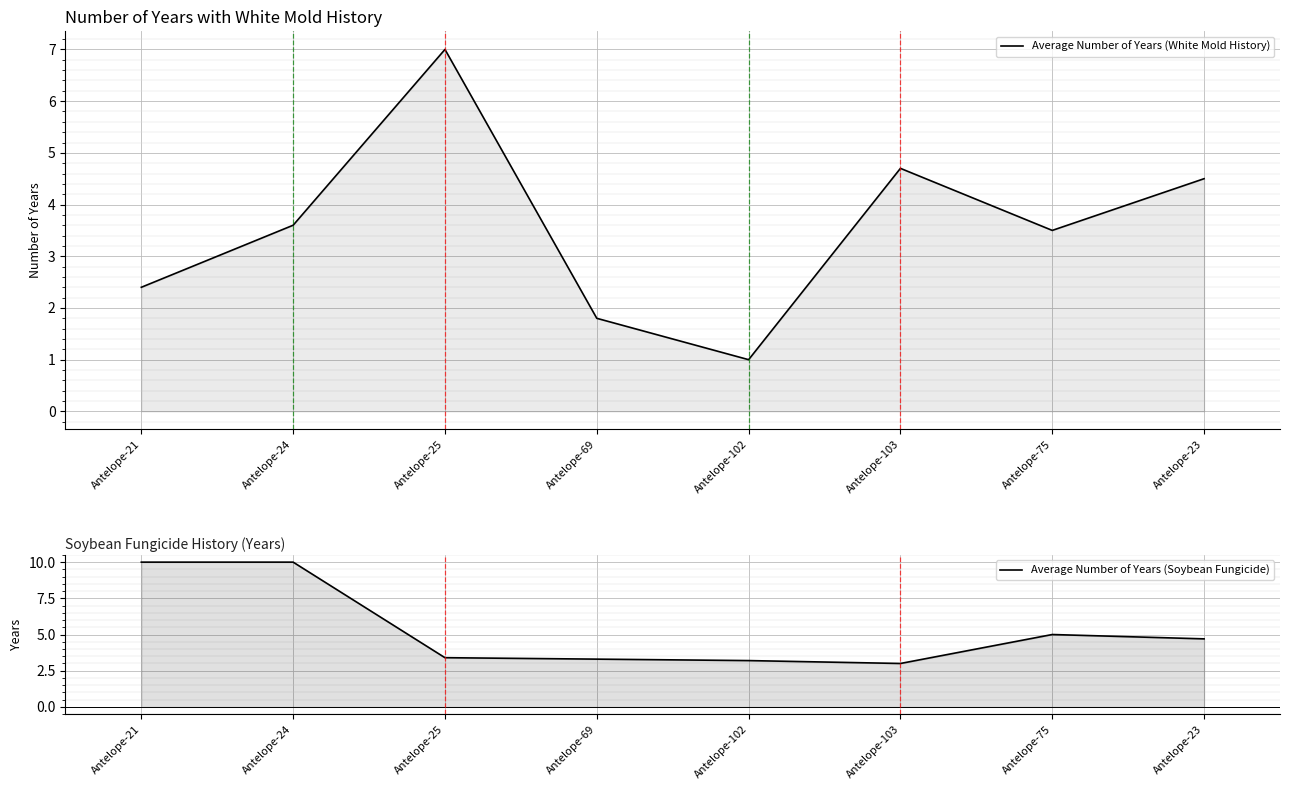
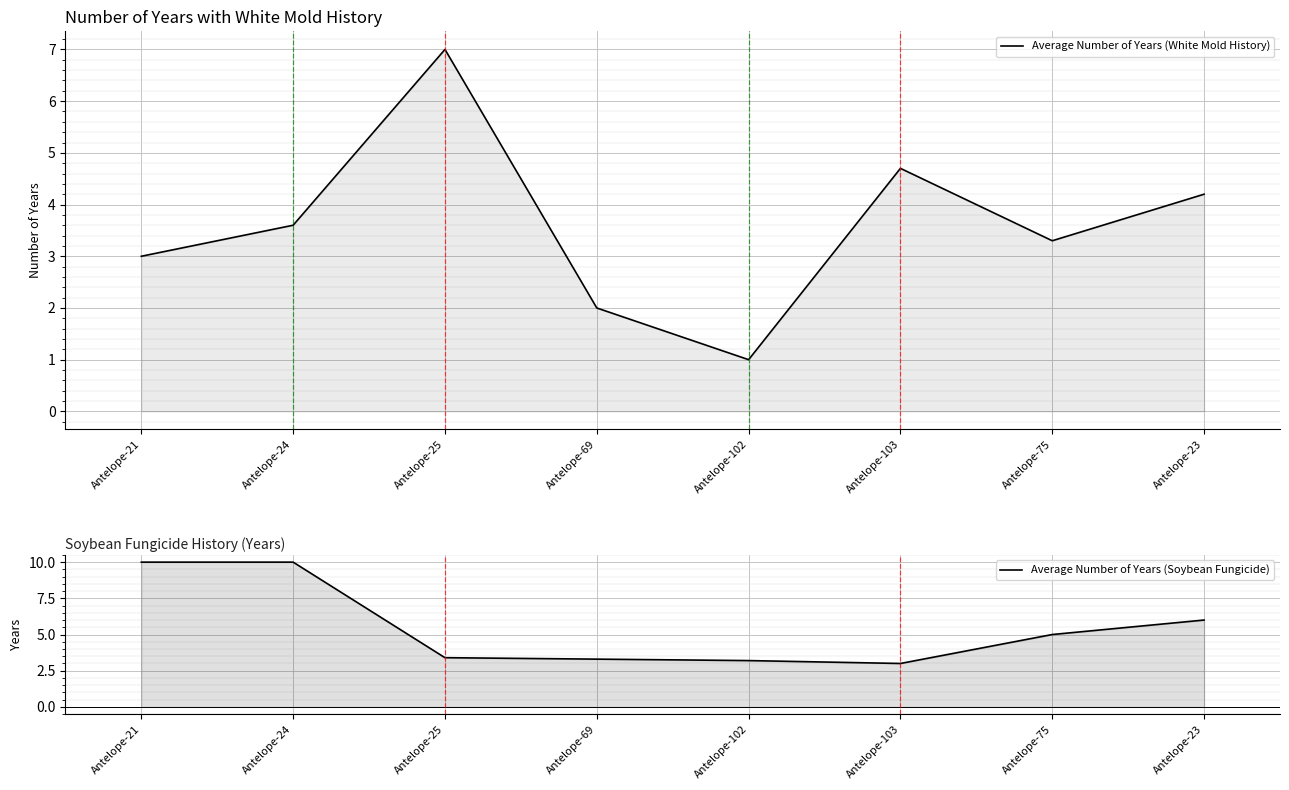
  {
    "Number of Years with White Mold History": {
-     "Antelope-21": 2.4,
+     "Antelope-21": 3.0,
      "Antelope-24": 3.6,
      "Antelope-25": 7.0,
-     "Antelope-69": 1.8,
+     "Antelope-69": 2.0,
      "Antelope-102": 1.0,
      "Antelope-103": 4.7,
-     "Antelope-75": 3.5,
-     "Antelope-23": 4.5
+     "Antelope-75": 3.3,
+     "Antelope-23": 4.2
    },
    "Soybean Fungicide History (Years)": {
      "Antelope-21": 10.0,
      "Antelope-24": 10.0,
      "Antelope-25": 3.4,
      "Antelope-69": 3.3,
      "Antelope-102": 3.2,
      "Antelope-103": 3.0,
      "Antelope-75": 5.0,
-     "Antelope-23": 4.7
+     "Antelope-23": 6.0
    }
  }
